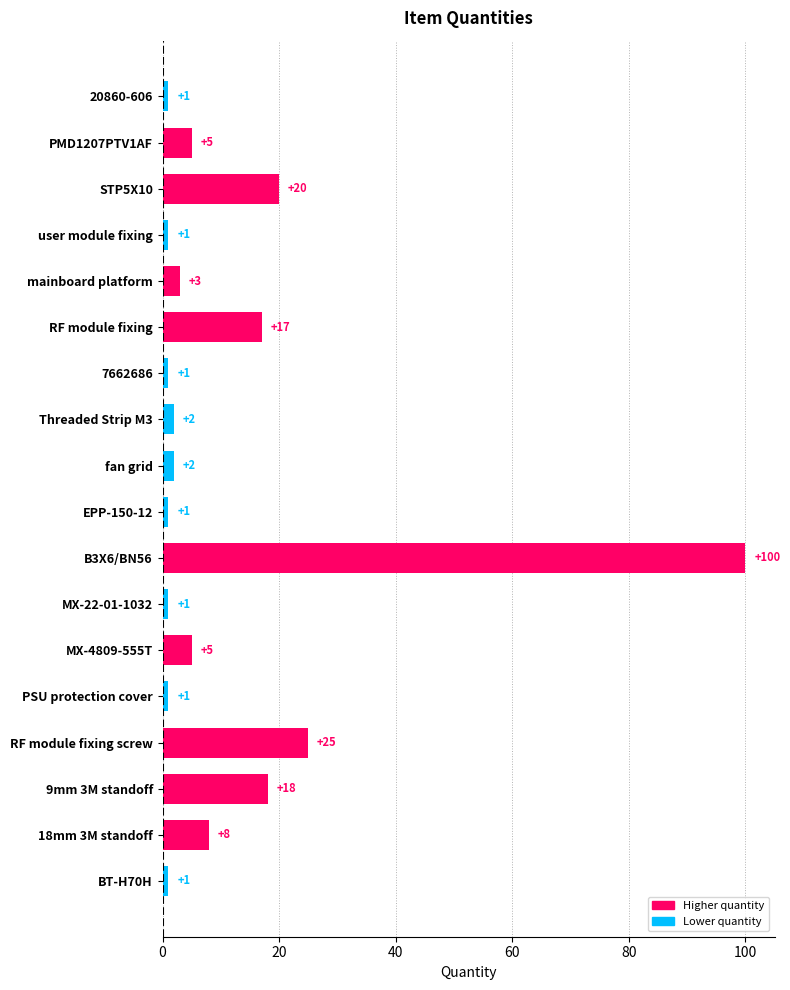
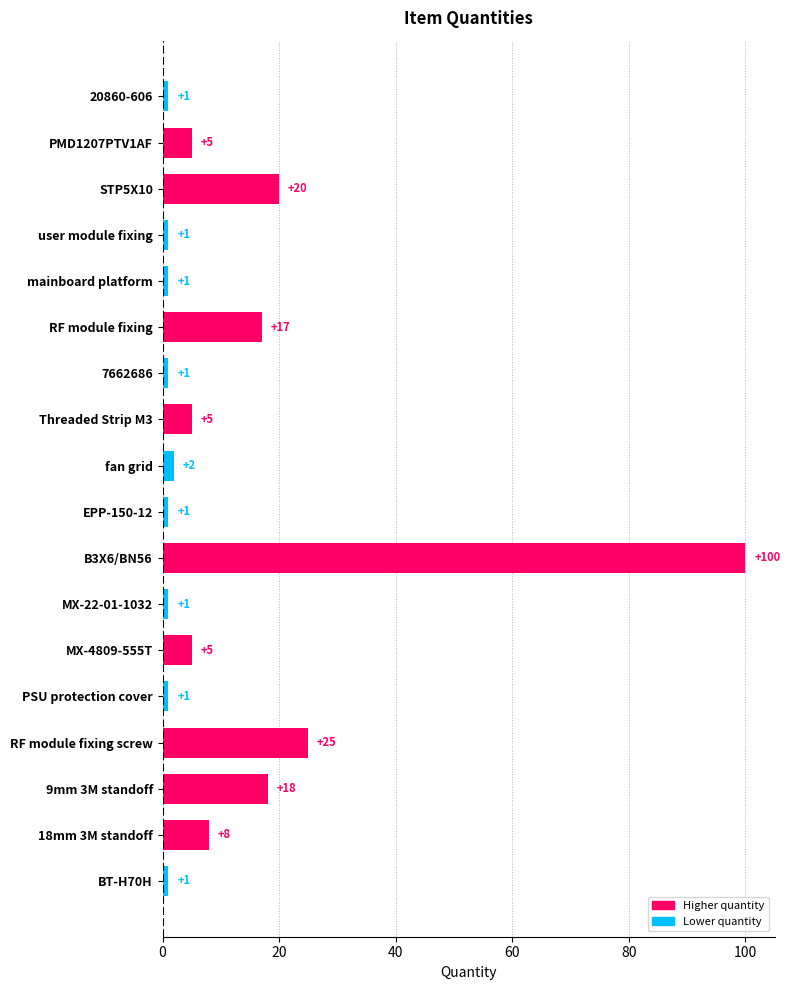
  {
    "20860-606": "+1",
    "PMD1207PTV1AF": "+5",
    "STP5X10": "+20",
    "user module fixing": "+1",
-   "mainboard platform": "+3",
+   "mainboard platform": "+1",
    "RF module fixing": "+17",
    "7662686": "+1",
-   "Threaded Strip M3": "+2",
+   "Threaded Strip M3": "+5",
    "fan grid": "+2",
    "EPP-150-12": "+1",
    "B3X6/BN56": "+100",
    "MX-22-01-1032": "+1",
    "MX-4809-555T": "+5",
    "PSU protection cover": "+1",
    "RF module fixing screw": "+25",
    "9mm 3M standoff": "+18",
    "18mm 3M standoff": "+8",
    "BT-H70H": "+1"
  }
